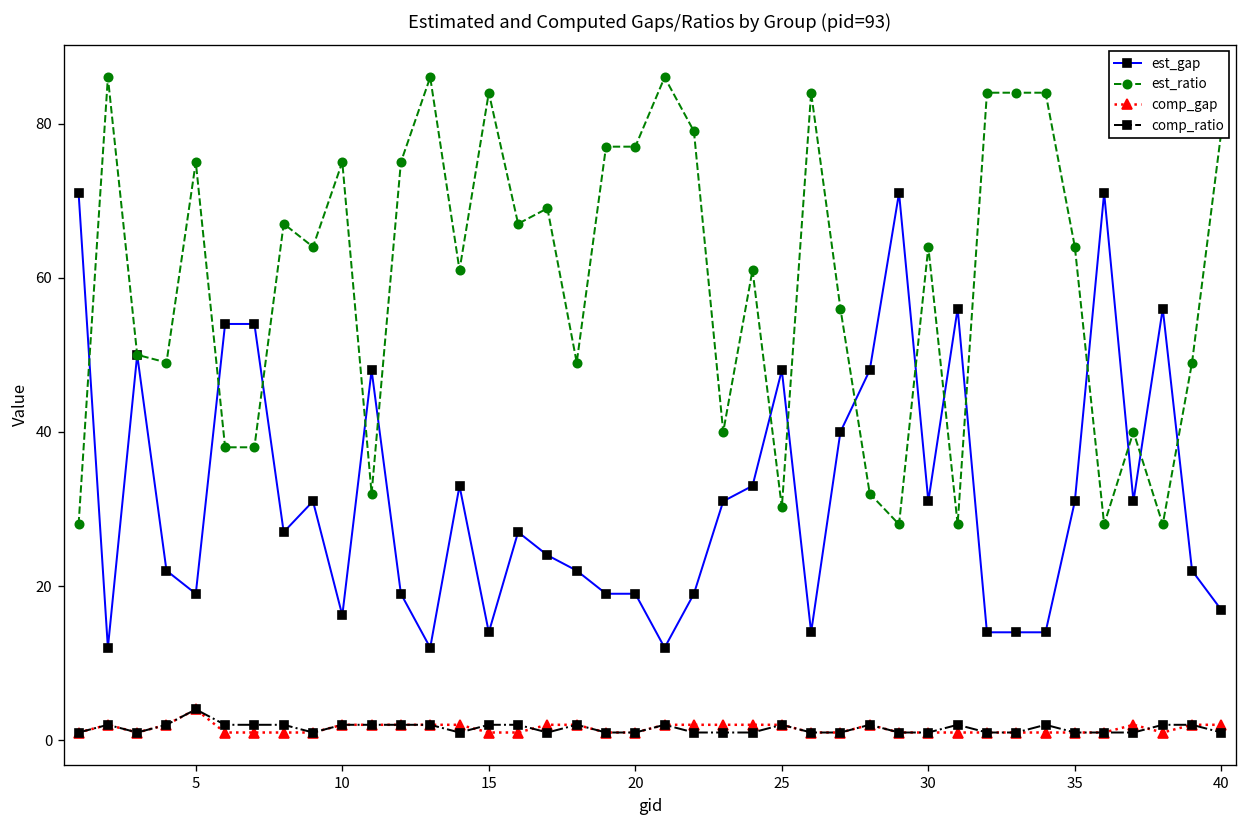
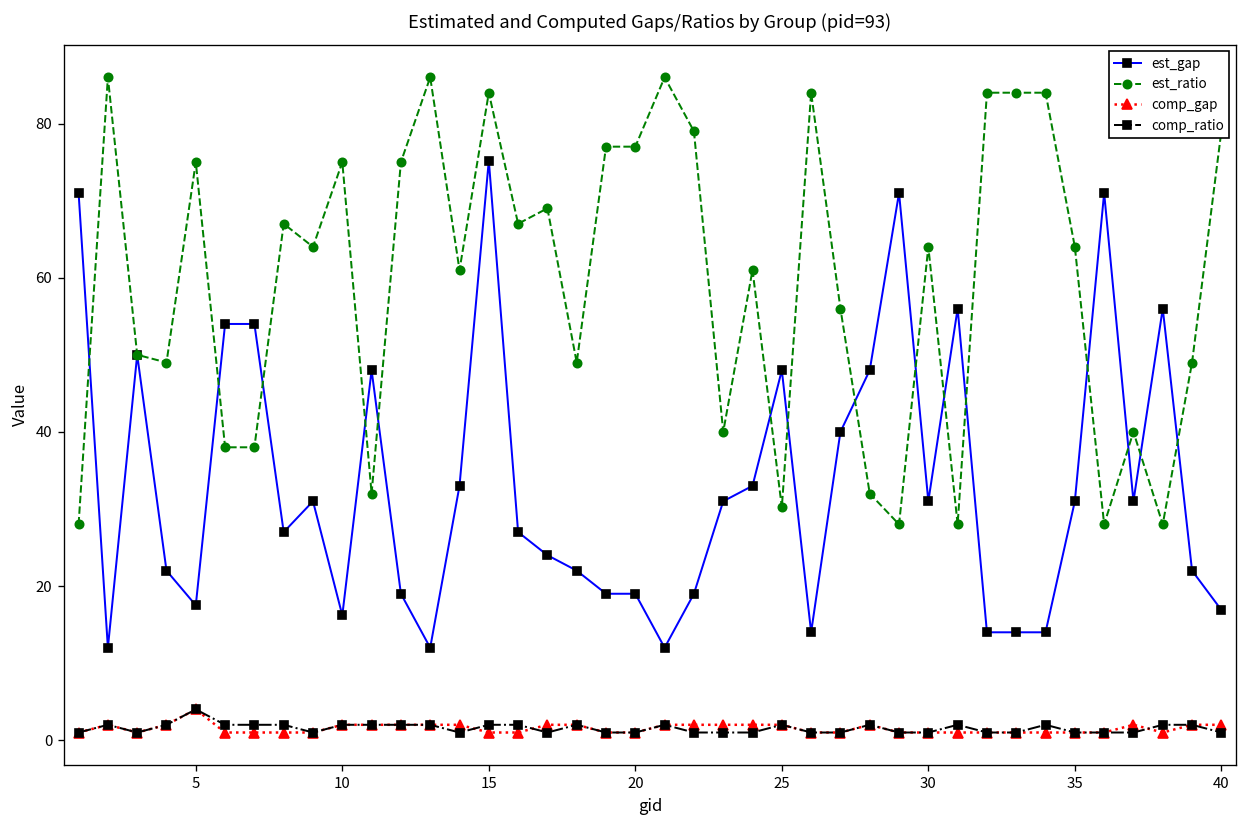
  {
    "est_gap": {
-     "5": 19,
+     "5": 18,
      "10": 16,
-     "15": 14,
+     "15": 75,
      "20": 19,
      "25": 48,
      "30": 31,
      "35": 31,
      "40": 17
    },
    "est_ratio": {
      "5": 75,
      "10": 75,
      "15": 84,
      "20": 77,
      "25": 30,
      "30": 64,
      "35": 64,
      "40": 79
    },
    "comp_gap": {
      "15": 1,
      "40": 2
    },
    "comp_ratio": {
      "15": 2,
      "40": 1
    }
  }
